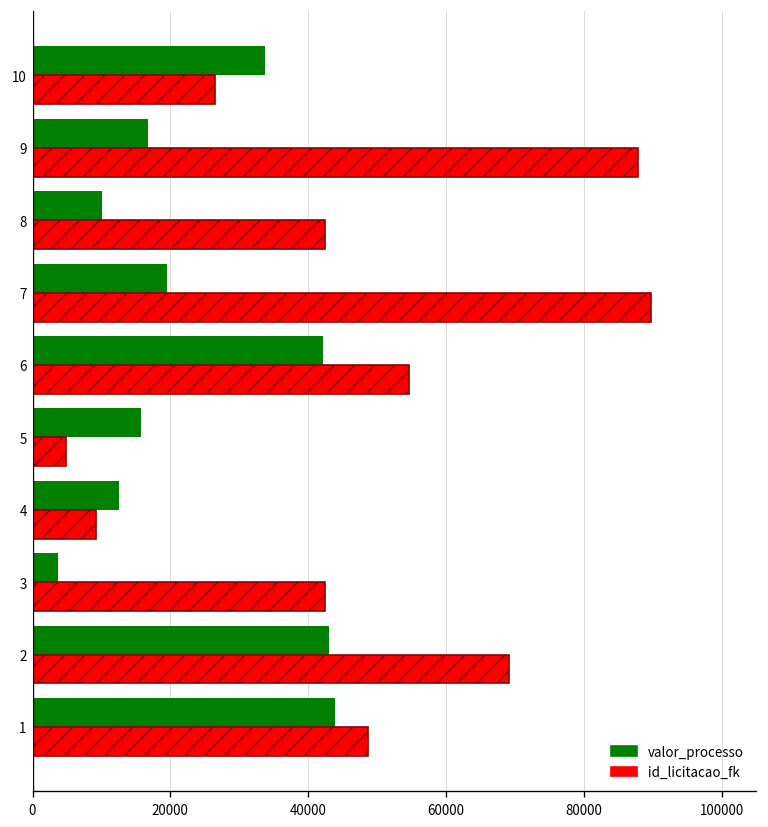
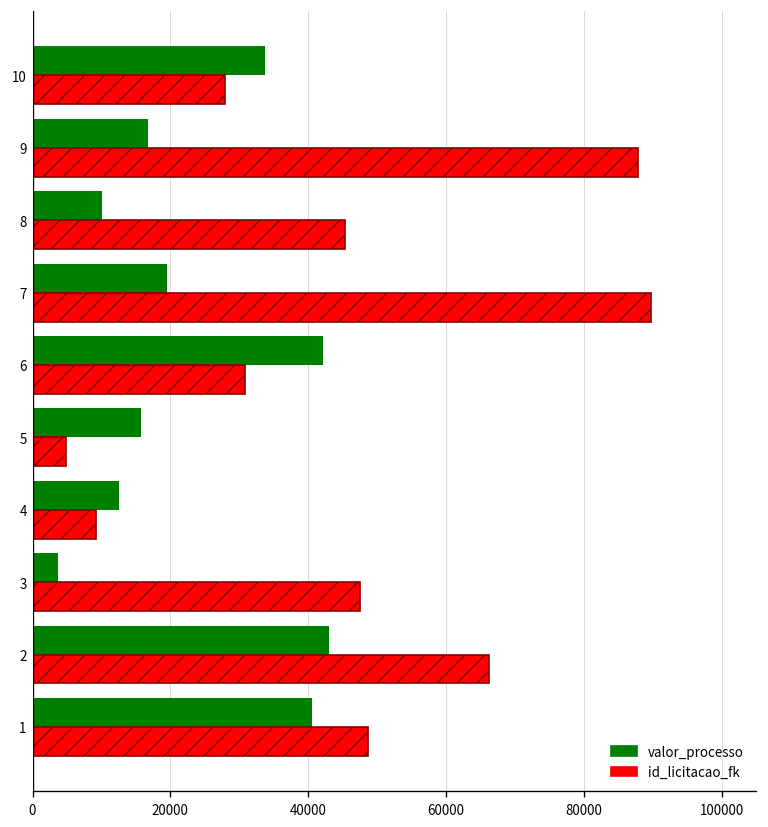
  {
    "valor_processo": {
      "10": 34000,
      "9": 17000,
      "8": 10000,
      "7": 20000,
      "6": 42000,
      "5": 16000,
      "4": 13000,
      "3": 4000,
      "2": 43000,
-     "1": 44000
+     "1": 41000
    },
    "id_licitacao_fk": {
-     "10": 26000,
+     "10": 28000,
      "9": 88000,
-     "8": 42000,
+     "8": 45000,
      "7": 90000,
-     "6": 55000,
+     "6": 31000,
      "5": 5000,
      "4": 9000,
-     "3": 42000,
-     "2": 69000,
+     "3": 47000,
+     "2": 66000,
      "1": 49000
    }
  }
